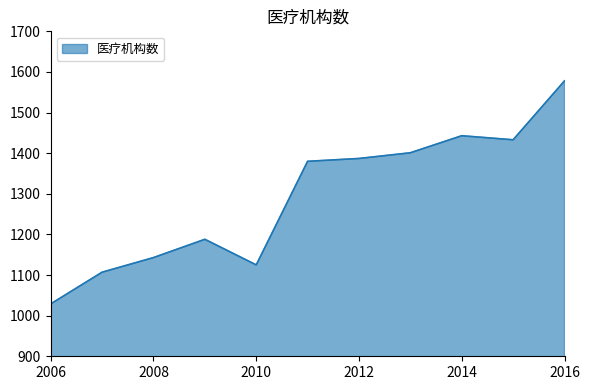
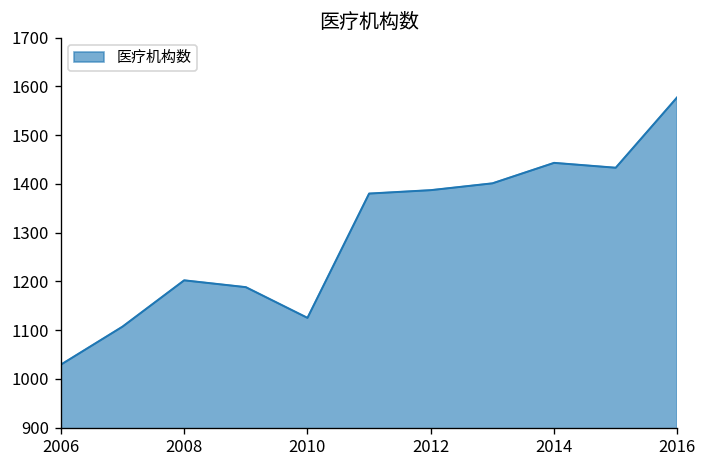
  {
    "2006": 1030,
-   "2008": 1140,
+   "2008": 1200,
    "2010": 1130,
    "2012": 1390,
    "2014": 1440,
    "2016": 1580
  }
